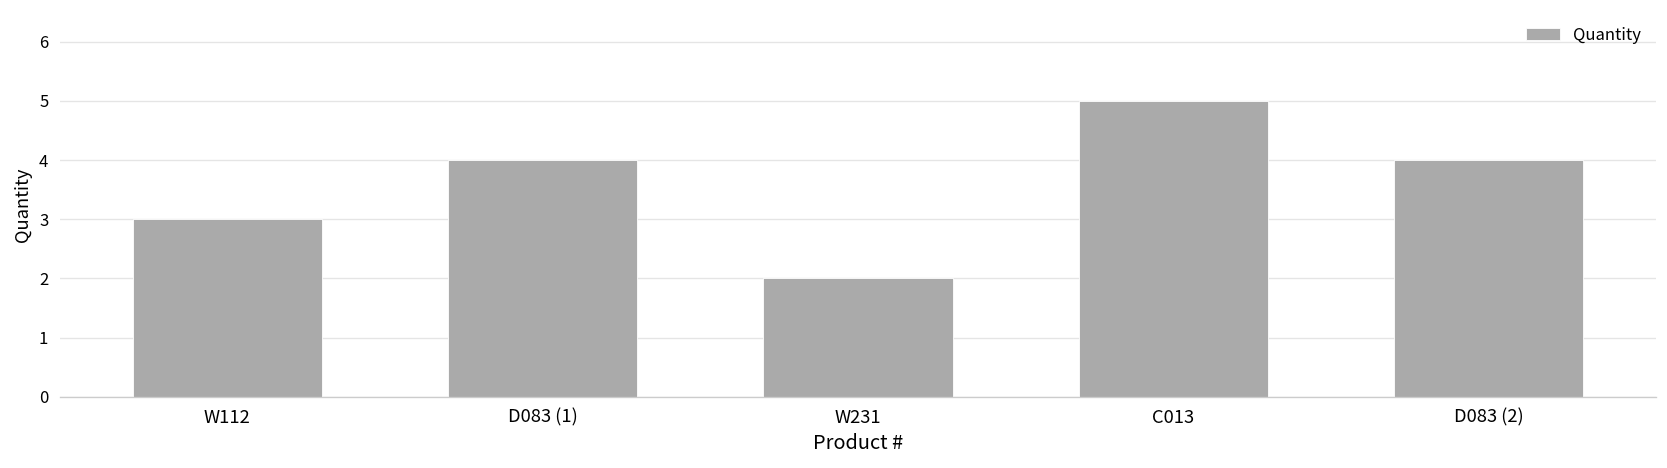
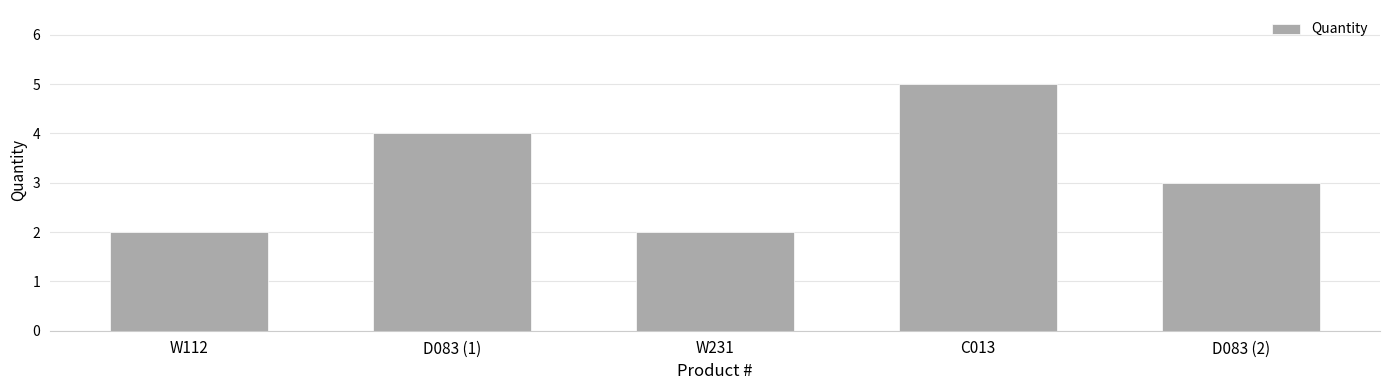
  {
-   "W112": 3,
+   "W112": 2,
    "D083 (1)": 4,
    "W231": 2,
    "C013": 5,
-   "D083 (2)": 4
+   "D083 (2)": 3
  }
